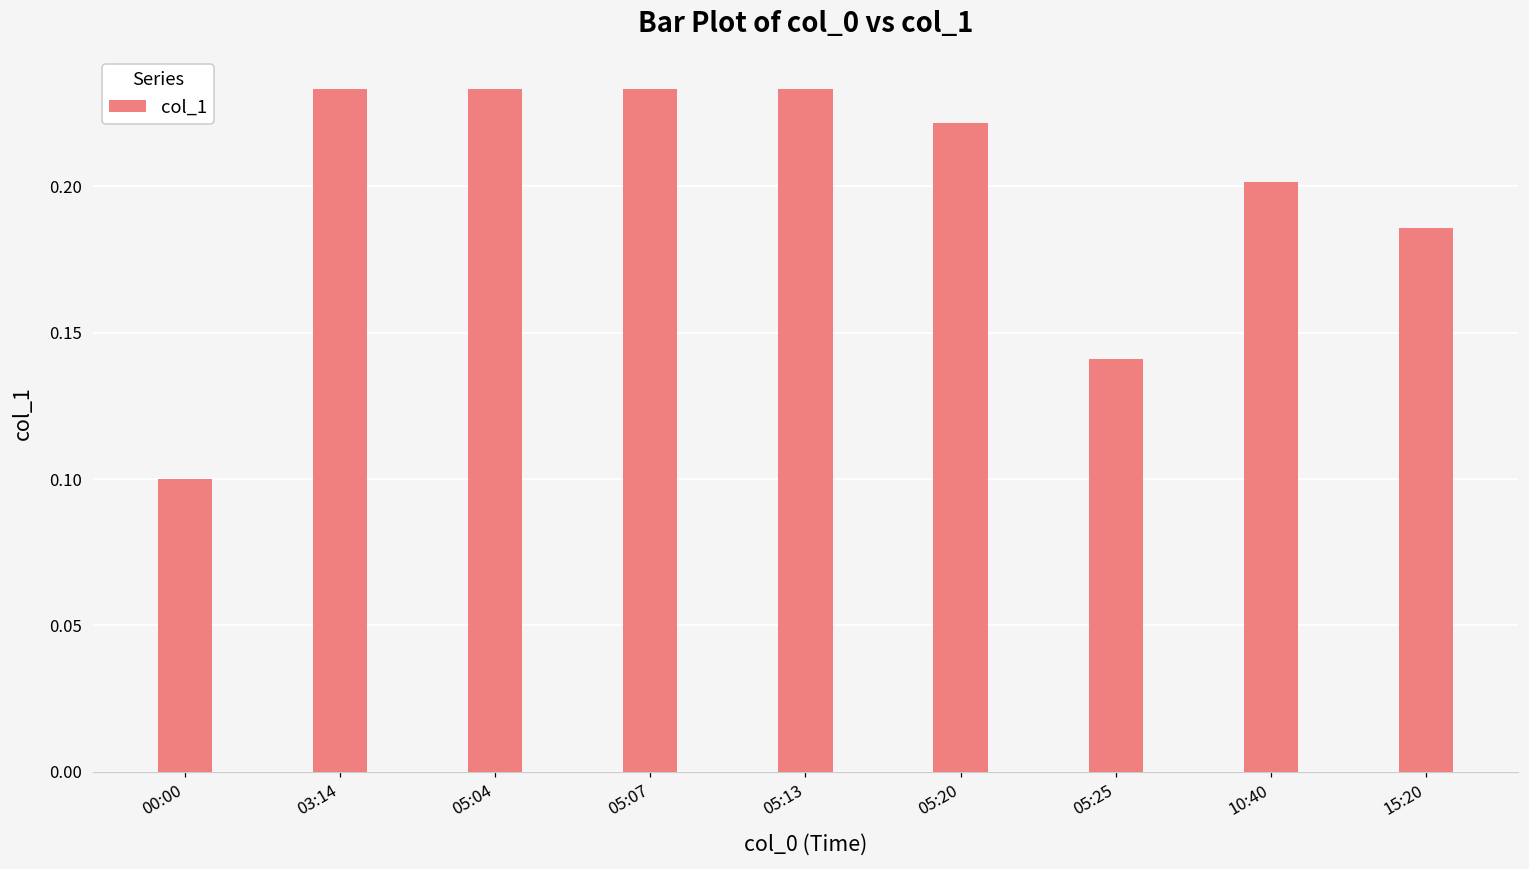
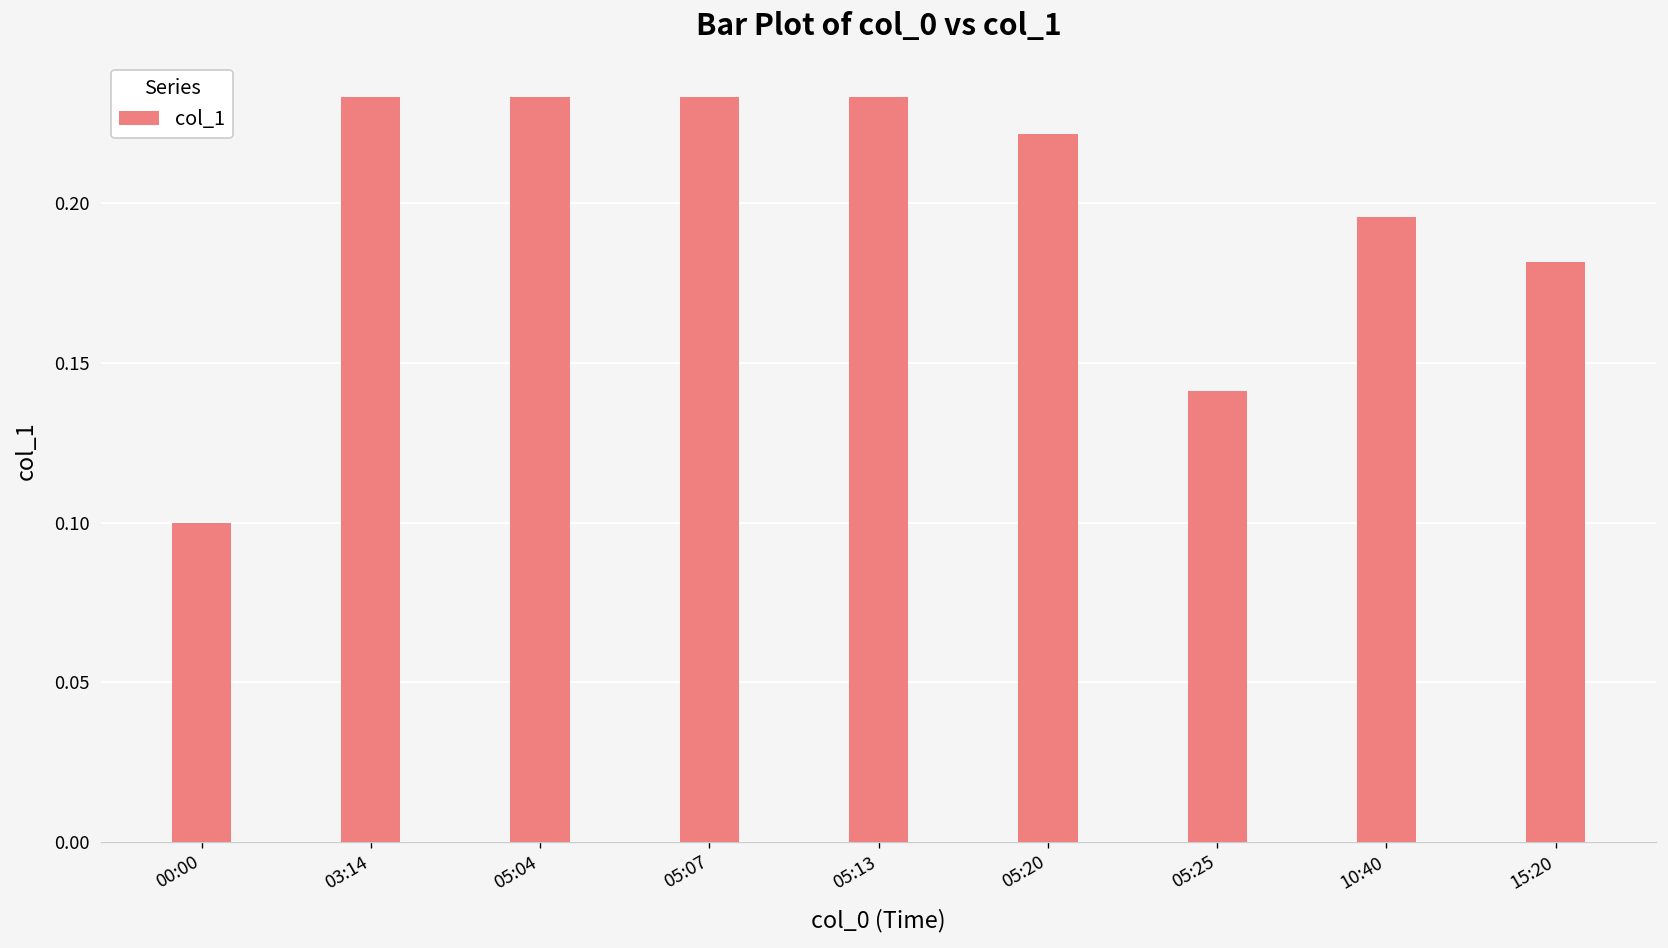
  {
    "00:00": 0.100,
    "03:14": 0.233,
    "05:04": 0.233,
    "05:07": 0.233,
    "05:13": 0.233,
    "05:20": 0.222,
    "05:25": 0.141,
-   "10:40": 0.202,
-   "15:20": 0.186
+   "10:40": 0.196,
+   "15:20": 0.182
  }
